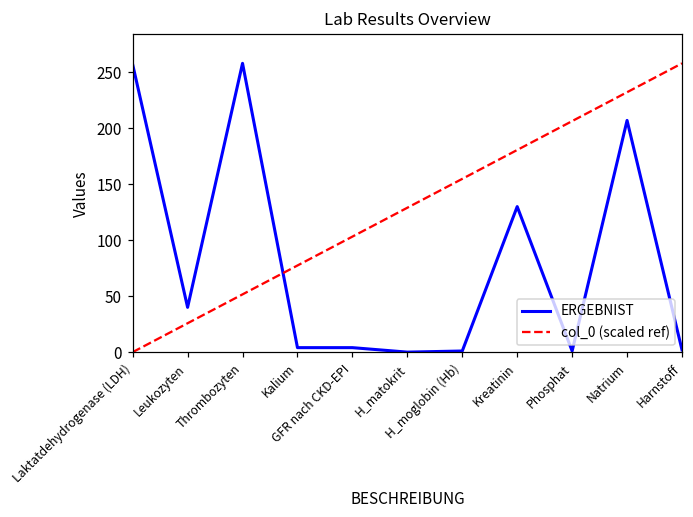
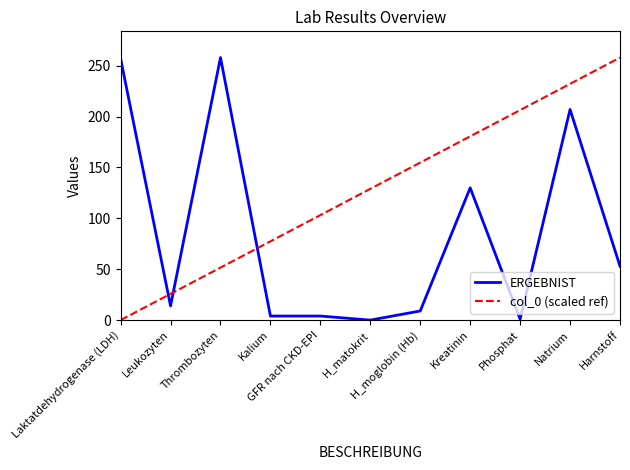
  {
    "ERGEBNIST": {
      "Laktatdehydrogenase (LDH)": 257,
-     "Leukozyten": 40,
+     "Leukozyten": 14,
      "Thrombozyten": 258,
      "Kalium": 4,
      "GFR nach CKD-EPI": 4,
      "H_matokrit": 0,
-     "H_moglobin (Hb)": 1,
+     "H_moglobin (Hb)": 9,
      "Kreatinin": 130,
      "Phosphat": 1,
      "Natrium": 207,
-     "Harnstoff": 2
+     "Harnstoff": 53
    },
    "col_0 (scaled ref)": {
      "Laktatdehydrogenase (LDH)": 0,
      "Leukozyten": 26,
      "Thrombozyten": 52,
      "Kalium": 77,
      "GFR nach CKD-EPI": 103,
      "H_matokrit": 129,
      "H_moglobin (Hb)": 155,
      "Kreatinin": 181,
      "Phosphat": 206,
      "Natrium": 232,
      "Harnstoff": 258
    }
  }
